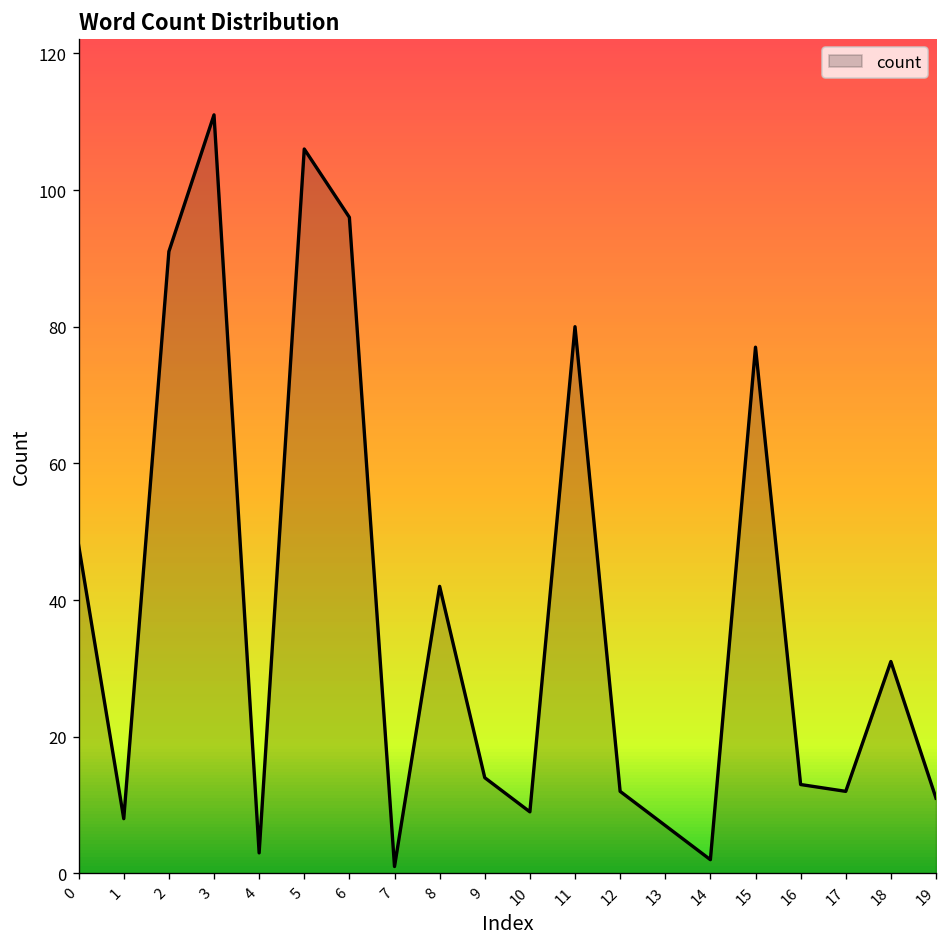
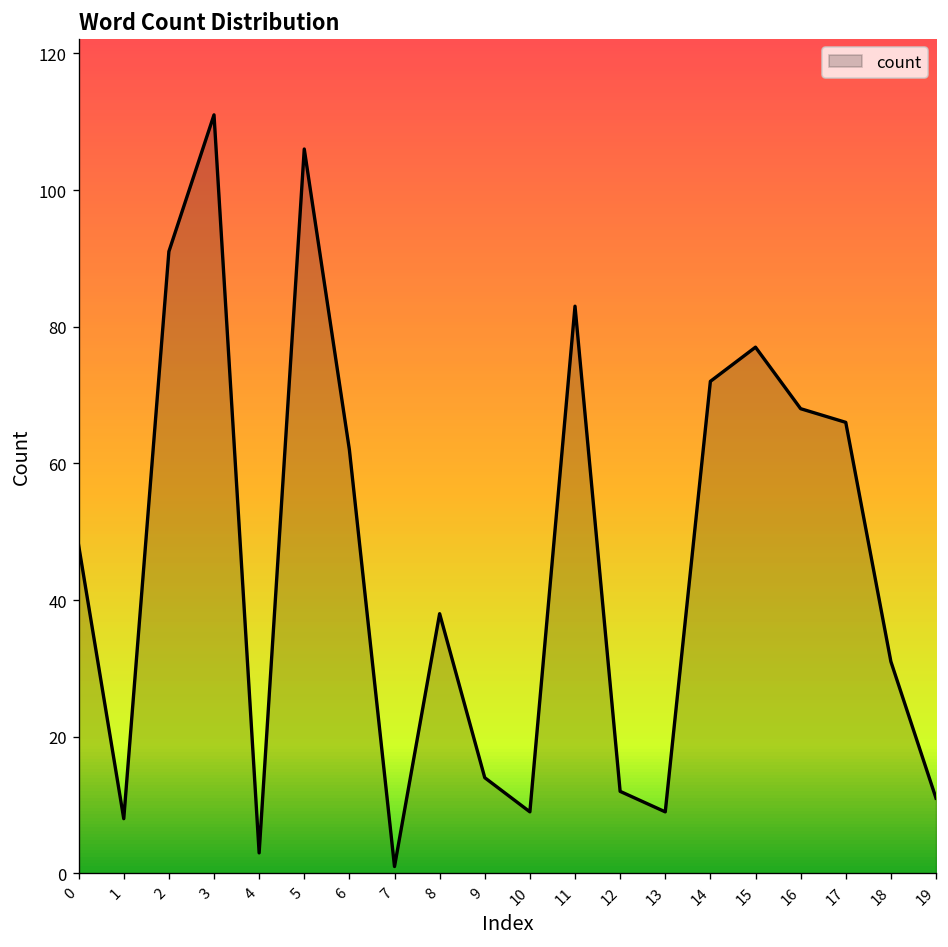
  {
    "0": 48,
    "1": 8,
    "2": 91,
    "3": 111,
    "4": 3,
    "5": 106,
-   "6": 96,
+   "6": 62,
    "7": 1,
-   "8": 42,
+   "8": 38,
    "9": 14,
    "10": 9,
-   "11": 80,
+   "11": 83,
    "12": 12,
-   "13": 7,
-   "14": 2,
+   "13": 9,
+   "14": 72,
    "15": 77,
-   "16": 13,
-   "17": 12,
+   "16": 68,
+   "17": 66,
    "18": 31,
    "19": 11
  }
